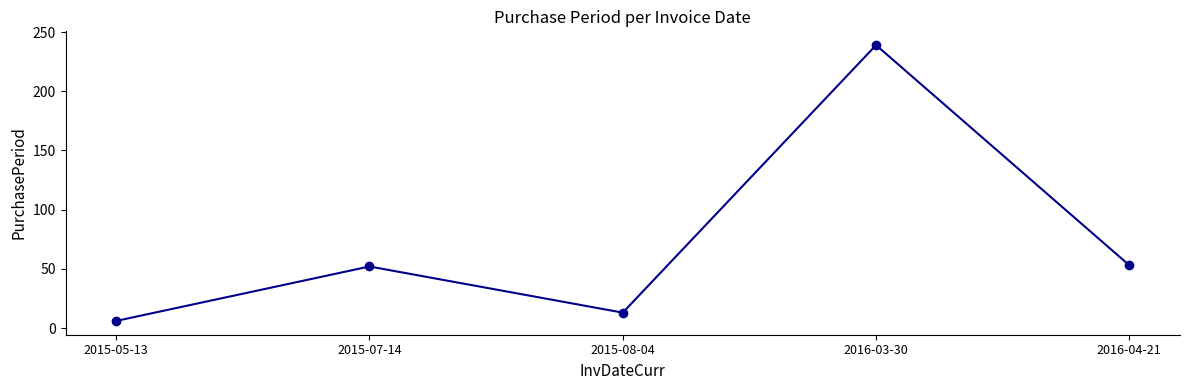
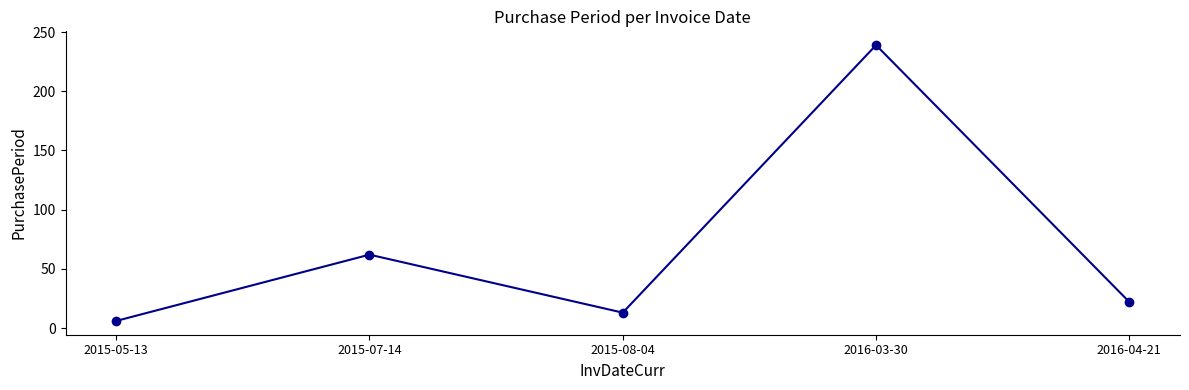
  {
    "2015-05-13": 6,
-   "2015-07-14": 52,
+   "2015-07-14": 62,
    "2015-08-04": 13,
    "2016-03-30": 239,
-   "2016-04-21": 53
+   "2016-04-21": 22
  }
